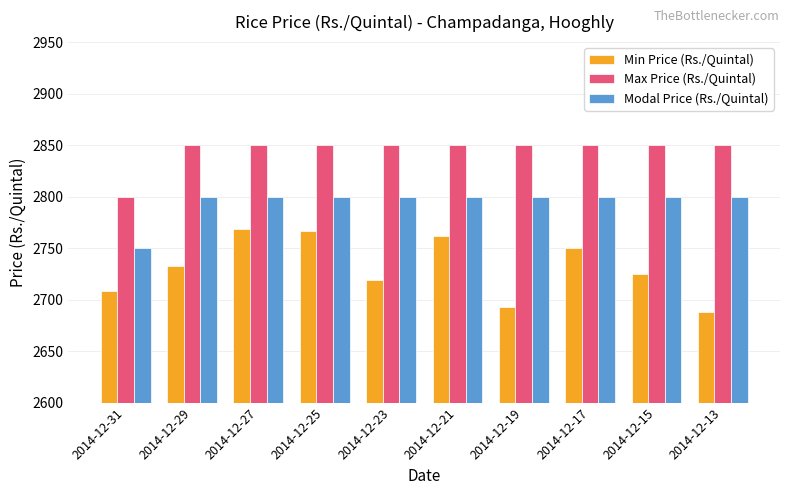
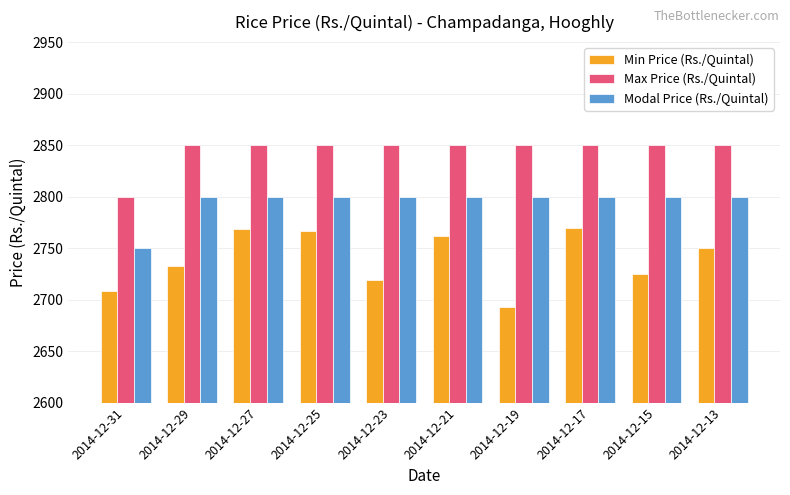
  {
    "Min Price (Rs./Quintal)": {
      "2014-12-31": 2708,
      "2014-12-29": 2733,
      "2014-12-27": 2769,
      "2014-12-25": 2767,
      "2014-12-23": 2719,
      "2014-12-21": 2762,
      "2014-12-19": 2693,
-     "2014-12-17": 2750,
+     "2014-12-17": 2770,
      "2014-12-15": 2725,
-     "2014-12-13": 2688
+     "2014-12-13": 2750
    },
    "Max Price (Rs./Quintal)": {
      "2014-12-31": 2800,
      "2014-12-29": 2850,
      "2014-12-27": 2850,
      "2014-12-25": 2850,
      "2014-12-23": 2850,
      "2014-12-21": 2850,
      "2014-12-19": 2850,
      "2014-12-17": 2850,
      "2014-12-15": 2850,
      "2014-12-13": 2850
    },
    "Modal Price (Rs./Quintal)": {
      "2014-12-31": 2750,
      "2014-12-29": 2800,
      "2014-12-27": 2800,
      "2014-12-25": 2800,
      "2014-12-23": 2800,
      "2014-12-21": 2800,
      "2014-12-19": 2800,
      "2014-12-17": 2800,
      "2014-12-15": 2800,
      "2014-12-13": 2800
    }
  }
